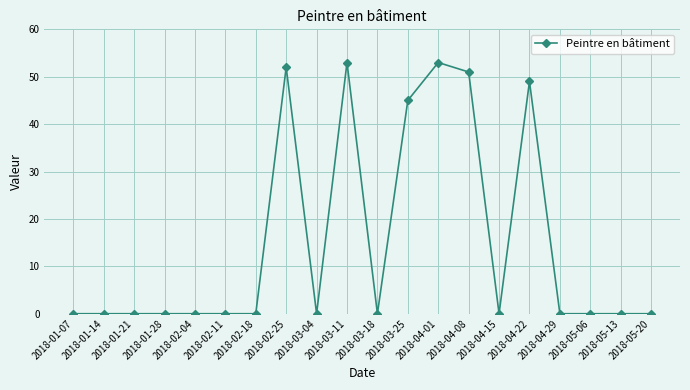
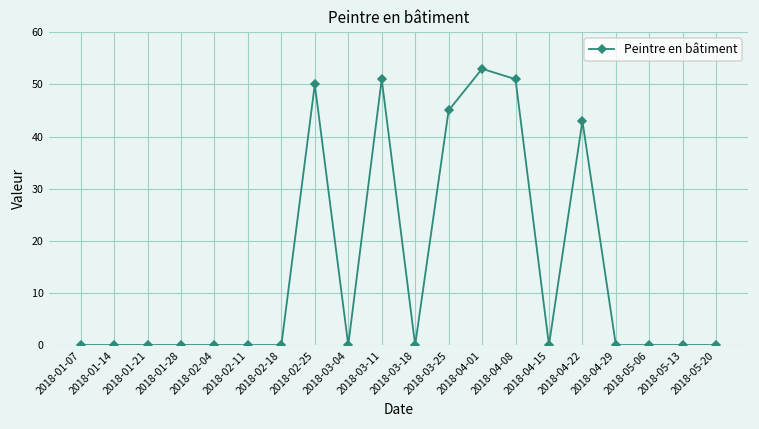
  {
    "2018-01-07": 0,
    "2018-01-14": 0,
    "2018-01-21": 0,
    "2018-01-28": 0,
    "2018-02-04": 0,
    "2018-02-11": 0,
    "2018-02-18": 0,
-   "2018-02-25": 52,
+   "2018-02-25": 50,
    "2018-03-04": 0,
-   "2018-03-11": 53,
+   "2018-03-11": 51,
    "2018-03-18": 0,
    "2018-03-25": 45,
    "2018-04-01": 53,
    "2018-04-08": 51,
    "2018-04-15": 0,
-   "2018-04-22": 49,
+   "2018-04-22": 43,
    "2018-04-29": 0,
    "2018-05-06": 0,
    "2018-05-13": 0,
    "2018-05-20": 0
  }
